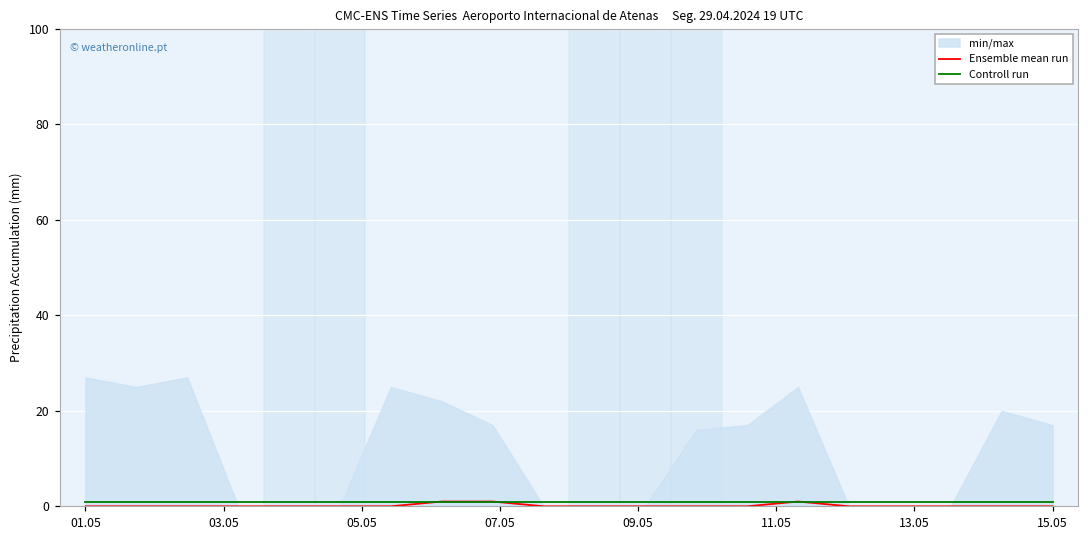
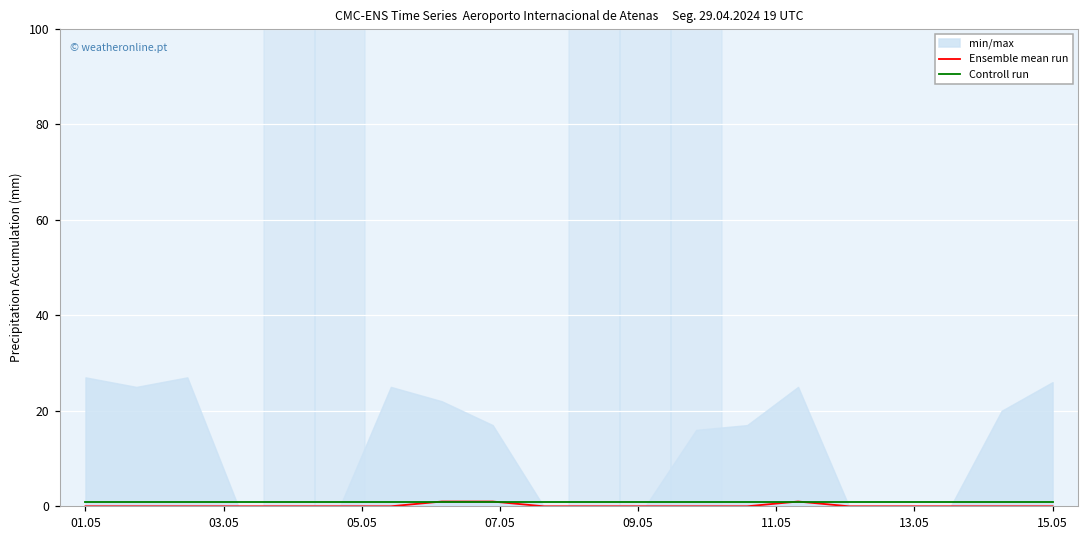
  {
    "Ensemble mean run": {
      "01.05": 0,
      "15.05": 0
    },
    "min/max": {
      "01.05": 27,
-     "15.05": 17
+     "15.05": 26
    },
    "Controll run": {
      "01.05": 1,
      "15.05": 1
    }
  }
